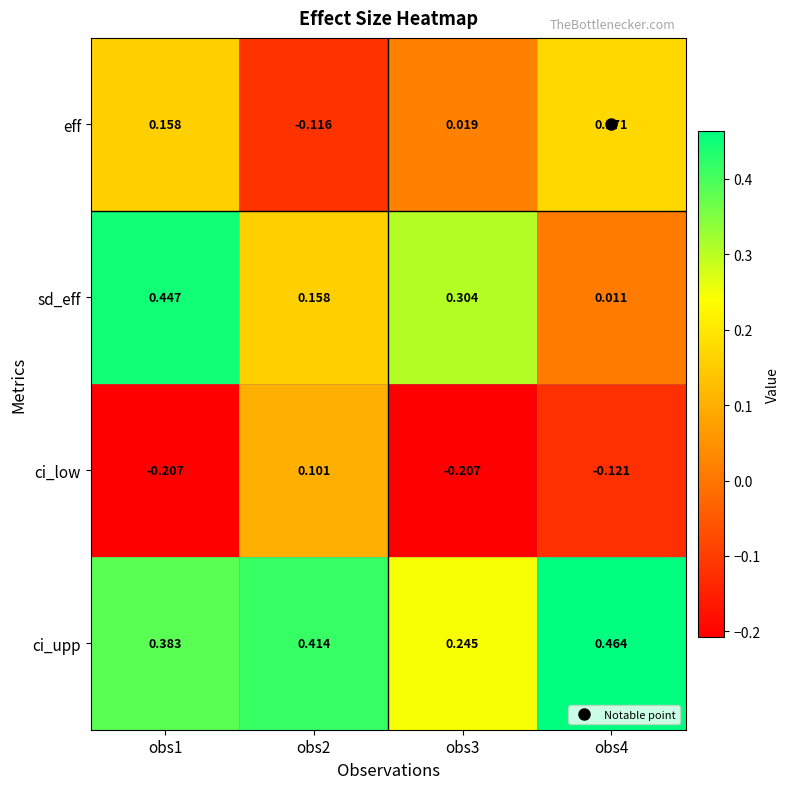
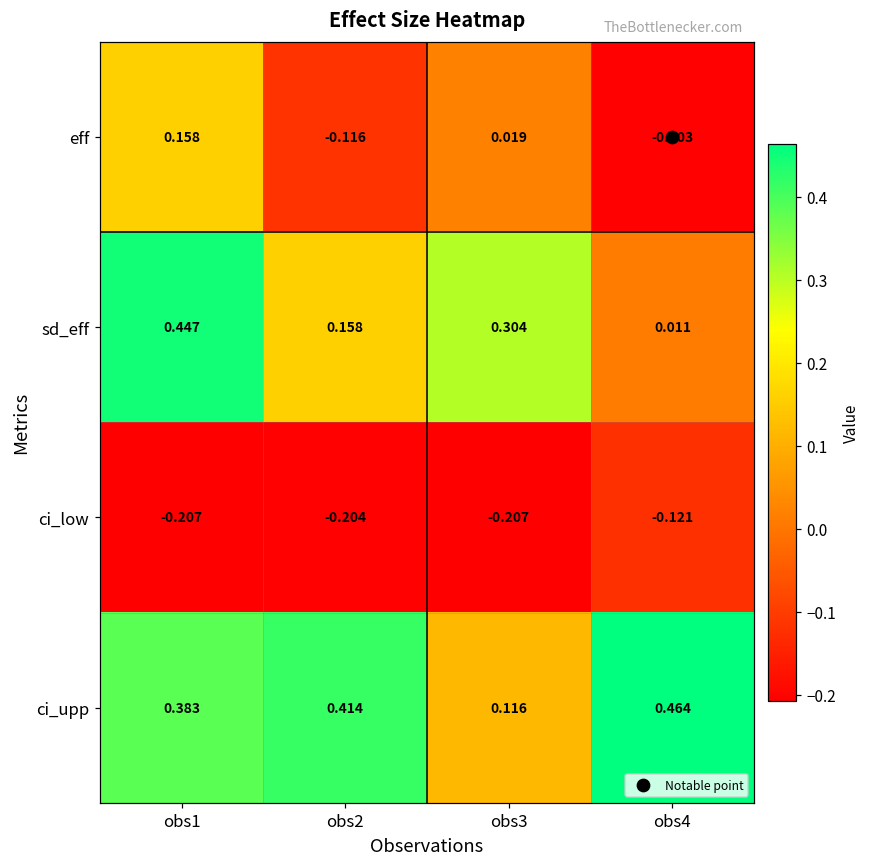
  {
    "eff": {
      "obs1": 0.158,
      "obs2": -0.116,
      "obs3": 0.019,
-     "obs4": 0.171
+     "obs4": -0.203
    },
    "sd_eff": {
      "obs1": 0.447,
      "obs2": 0.158,
      "obs3": 0.304,
      "obs4": 0.011
    },
    "ci_low": {
      "obs1": -0.207,
-     "obs2": 0.101,
+     "obs2": -0.204,
      "obs3": -0.207,
      "obs4": -0.121
    },
    "ci_upp": {
      "obs1": 0.383,
      "obs2": 0.414,
-     "obs3": 0.245,
+     "obs3": 0.116,
      "obs4": 0.464
    }
  }
